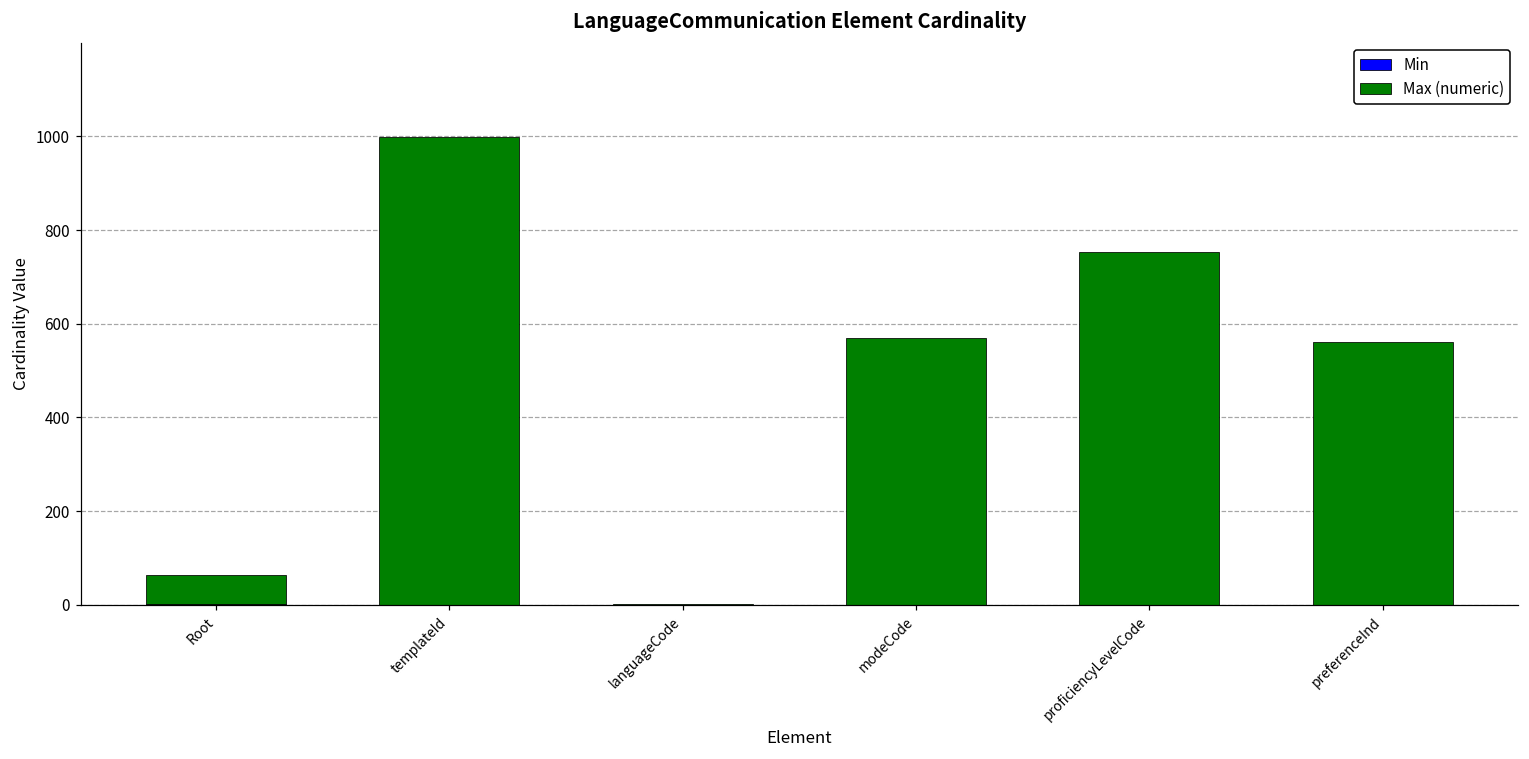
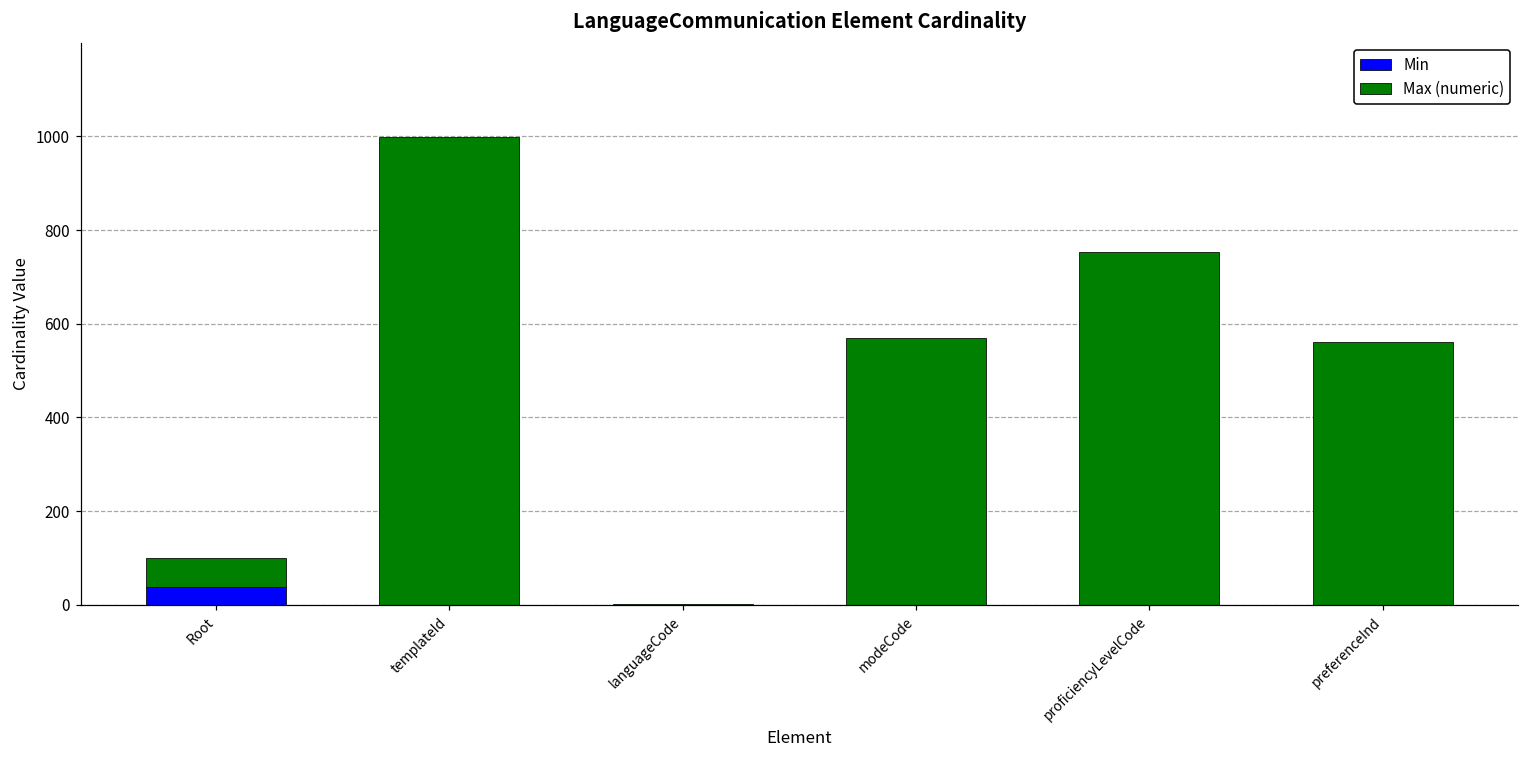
  {
    "Min": {
-     "Root": 0,
+     "Root": 40,
      "templateId": 0,
      "languageCode": 0,
      "modeCode": 0,
      "proficiencyLevelCode": 0,
      "preferenceInd": 0
    },
    "Max (numeric)": {
      "Root": 60,
      "templateId": 1000,
      "modeCode": 570,
      "proficiencyLevelCode": 750,
      "preferenceInd": 560
    }
  }
